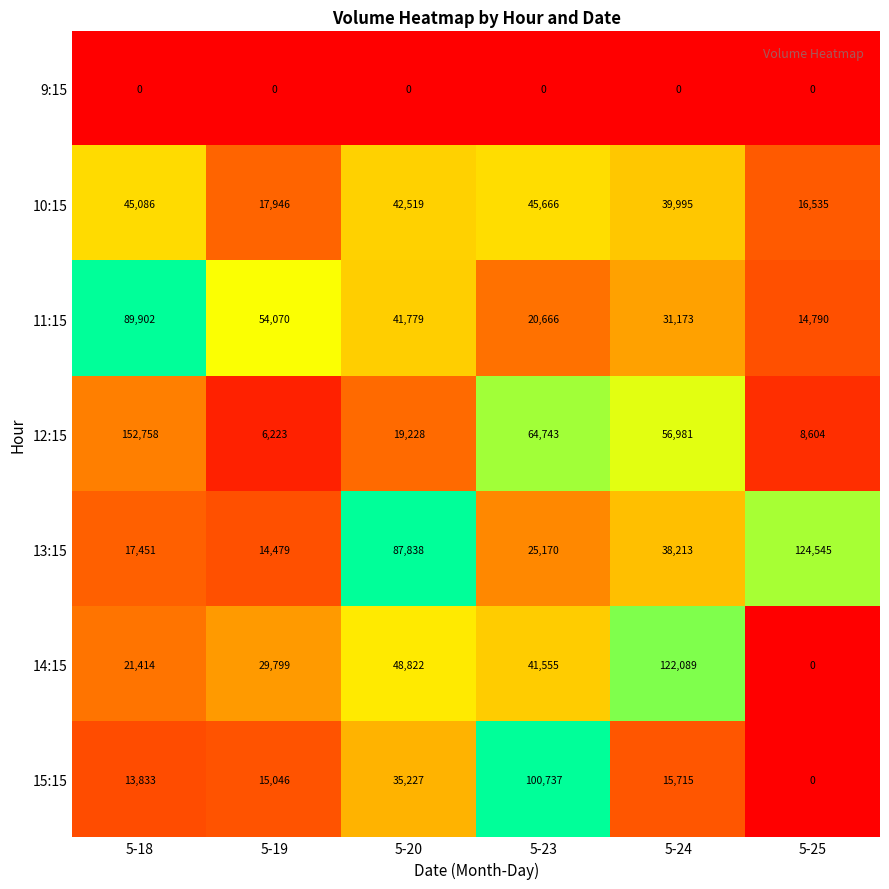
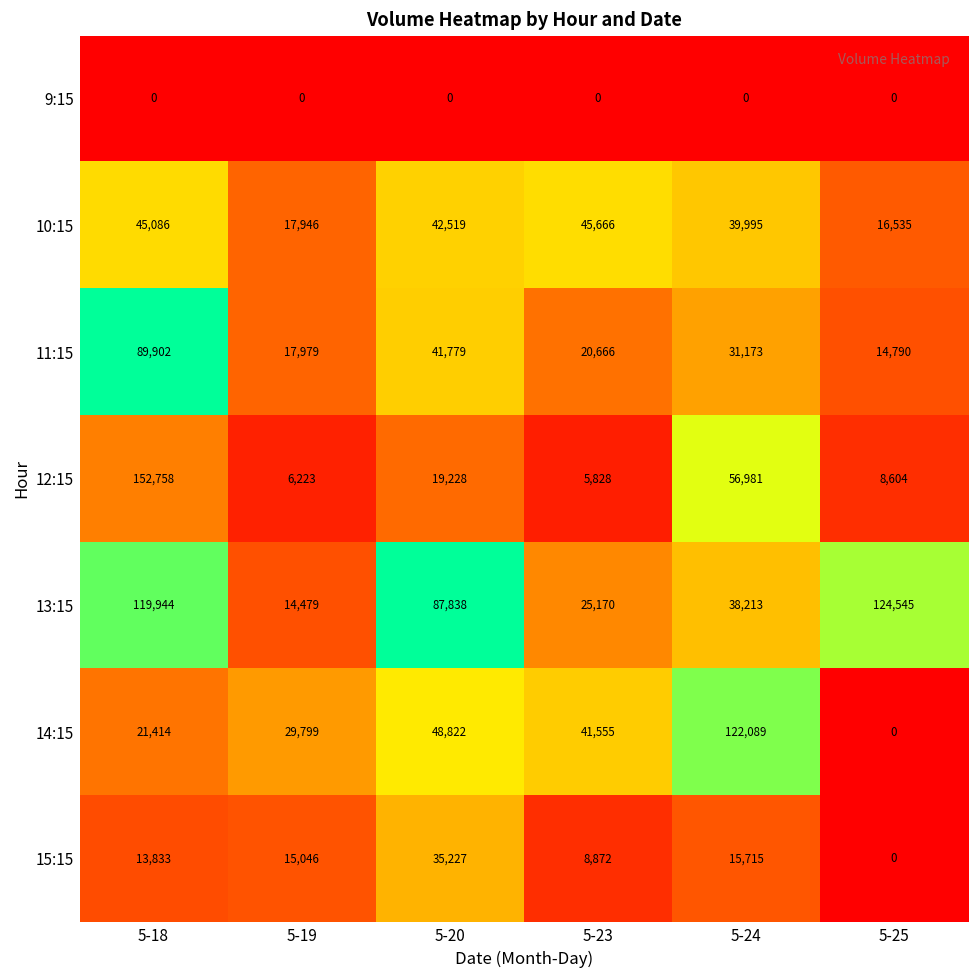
  {
    "9:15": {
      "5-18": "0",
      "5-19": "0",
      "5-20": "0",
      "5-23": "0",
      "5-24": "0"
    },
    "10:15": {
      "5-18": "45,086",
      "5-19": "17,946",
      "5-20": "42,519",
      "5-23": "45,666",
      "5-24": "39,995",
      "5-25": "16,535"
    },
    "11:15": {
      "5-18": "89,902",
-     "5-19": "54,070",
+     "5-19": "17,979",
      "5-20": "41,779",
      "5-23": "20,666",
      "5-24": "31,173",
      "5-25": "14,790"
    },
    "12:15": {
      "5-18": "152,758",
      "5-19": "6,223",
      "5-20": "19,228",
-     "5-23": "64,743",
+     "5-23": "5,828",
      "5-24": "56,981",
      "5-25": "8,604"
    },
    "13:15": {
-     "5-18": "17,451",
+     "5-18": "119,944",
      "5-19": "14,479",
      "5-20": "87,838",
      "5-23": "25,170",
      "5-24": "38,213",
      "5-25": "124,545"
    },
    "14:15": {
      "5-18": "21,414",
      "5-19": "29,799",
      "5-20": "48,822",
      "5-23": "41,555",
      "5-24": "122,089",
      "5-25": "0"
    },
    "15:15": {
      "5-18": "13,833",
      "5-19": "15,046",
      "5-20": "35,227",
-     "5-23": "100,737",
+     "5-23": "8,872",
      "5-24": "15,715",
      "5-25": "0"
    }
  }
